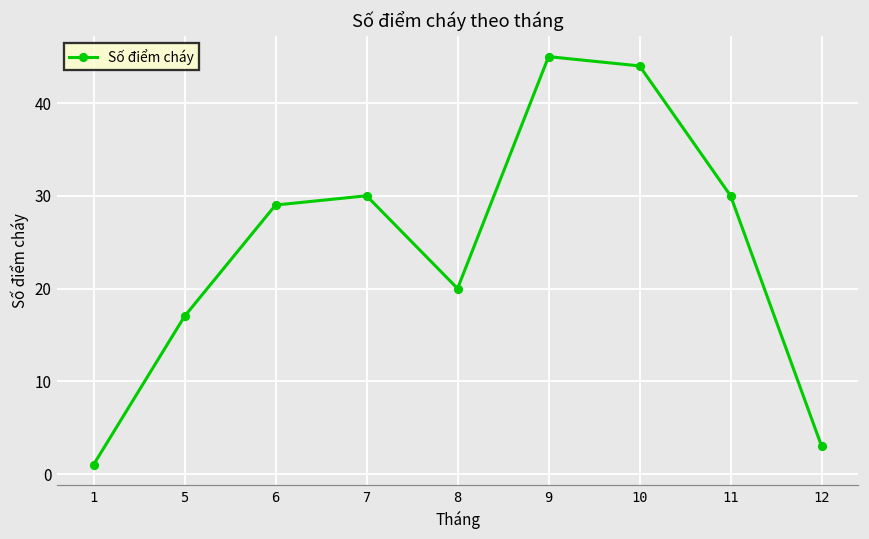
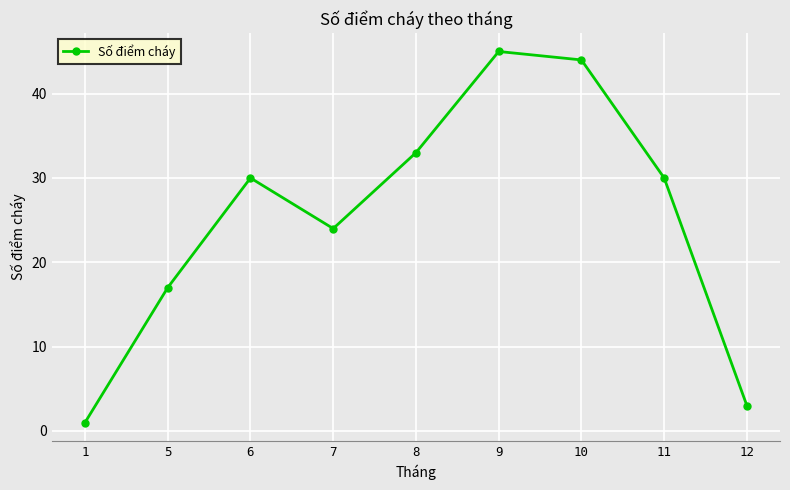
  {
    "1": 1,
    "5": 17,
-   "6": 29,
-   "7": 30,
-   "8": 20,
+   "6": 30,
+   "7": 24,
+   "8": 33,
    "9": 45,
    "10": 44,
    "11": 30,
    "12": 3
  }
